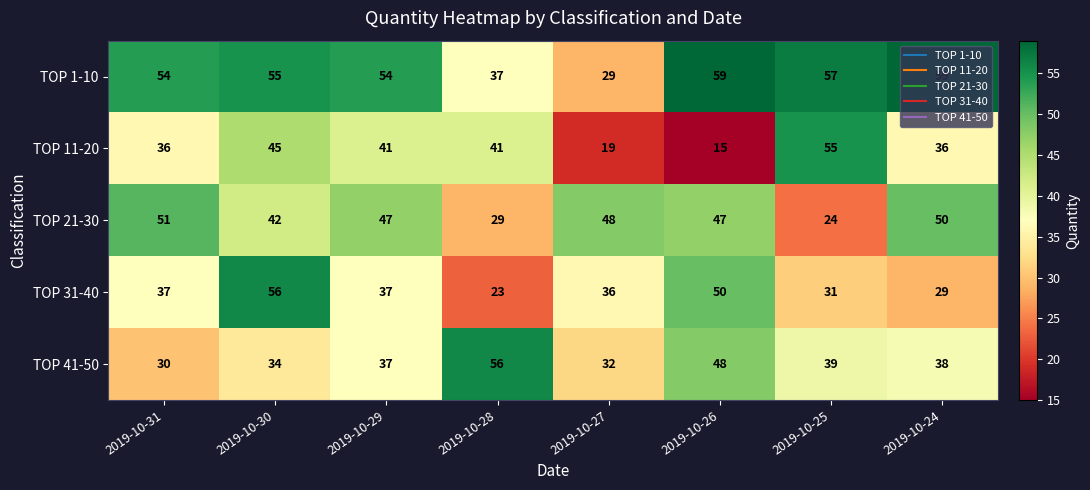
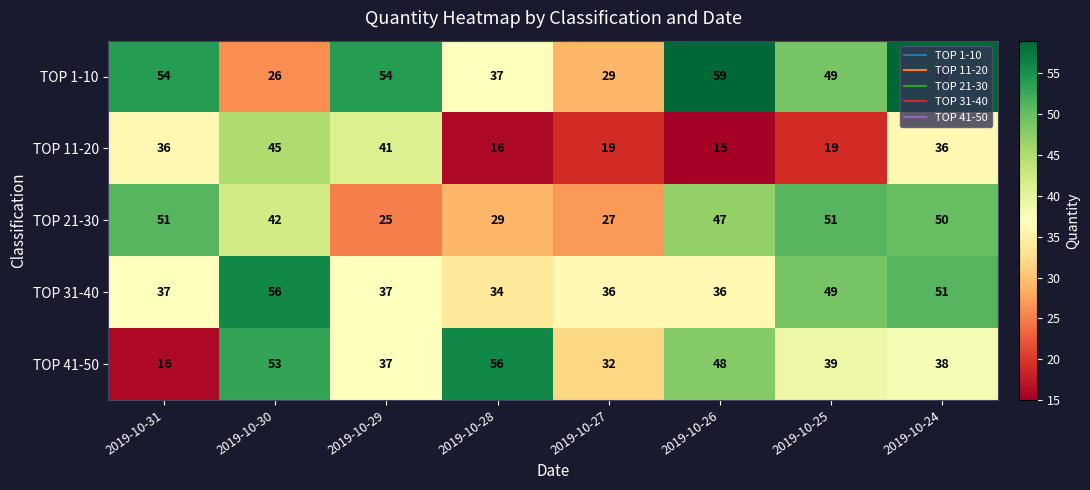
  {
    "TOP 1-10": {
      "2019-10-31": 54,
-     "2019-10-30": 55,
+     "2019-10-30": 26,
      "2019-10-29": 54,
      "2019-10-28": 37,
      "2019-10-27": 29,
      "2019-10-26": 59,
-     "2019-10-25": 57
+     "2019-10-25": 49
    },
    "TOP 11-20": {
      "2019-10-31": 36,
      "2019-10-30": 45,
      "2019-10-29": 41,
-     "2019-10-28": 41,
+     "2019-10-28": 16,
      "2019-10-27": 19,
      "2019-10-26": 15,
-     "2019-10-25": 55,
+     "2019-10-25": 19,
      "2019-10-24": 36
    },
    "TOP 21-30": {
      "2019-10-31": 51,
      "2019-10-30": 42,
-     "2019-10-29": 47,
+     "2019-10-29": 25,
      "2019-10-28": 29,
-     "2019-10-27": 48,
+     "2019-10-27": 27,
      "2019-10-26": 47,
-     "2019-10-25": 24,
+     "2019-10-25": 51,
      "2019-10-24": 50
    },
    "TOP 31-40": {
      "2019-10-31": 37,
      "2019-10-30": 56,
      "2019-10-29": 37,
-     "2019-10-28": 23,
+     "2019-10-28": 34,
      "2019-10-27": 36,
-     "2019-10-26": 50,
-     "2019-10-25": 31,
-     "2019-10-24": 29
+     "2019-10-26": 36,
+     "2019-10-25": 49,
+     "2019-10-24": 51
    },
    "TOP 41-50": {
-     "2019-10-31": 30,
-     "2019-10-30": 34,
+     "2019-10-31": 16,
+     "2019-10-30": 53,
      "2019-10-29": 37,
      "2019-10-28": 56,
      "2019-10-27": 32,
      "2019-10-26": 48,
      "2019-10-25": 39,
      "2019-10-24": 38
    }
  }
